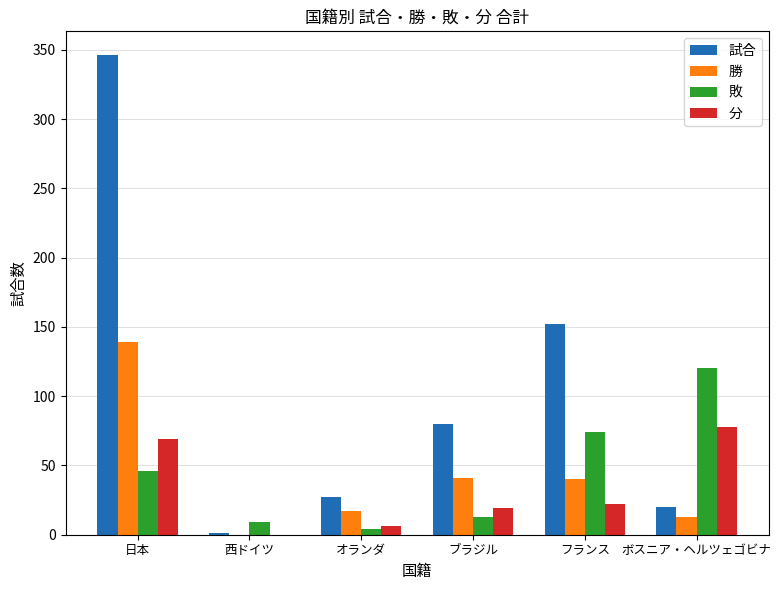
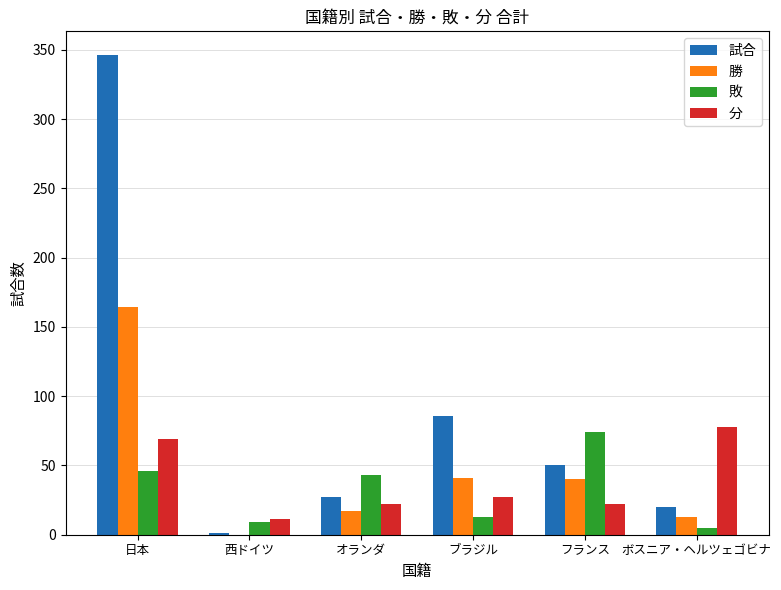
  {
    "試合": {
      "日本": 346,
      "オランダ": 27,
-     "ブラジル": 80,
-     "フランス": 152,
+     "ブラジル": 86,
+     "フランス": 50,
      "ボスニア・ヘルツェゴビナ": 20
    },
    "勝": {
-     "日本": 139,
+     "日本": 164,
      "西ドイツ": 0,
      "オランダ": 17,
      "ブラジル": 41,
      "フランス": 40,
      "ボスニア・ヘルツェゴビナ": 13
    },
    "敗": {
      "日本": 46,
      "西ドイツ": 9,
-     "オランダ": 4,
+     "オランダ": 43,
      "ブラジル": 13,
      "フランス": 74,
-     "ボスニア・ヘルツェゴビナ": 120
+     "ボスニア・ヘルツェゴビナ": 5
    },
    "分": {
      "日本": 69,
-     "西ドイツ": 0,
-     "オランダ": 6,
-     "ブラジル": 19,
+     "西ドイツ": 11,
+     "オランダ": 22,
+     "ブラジル": 27,
      "フランス": 22,
      "ボスニア・ヘルツェゴビナ": 78
    }
  }
